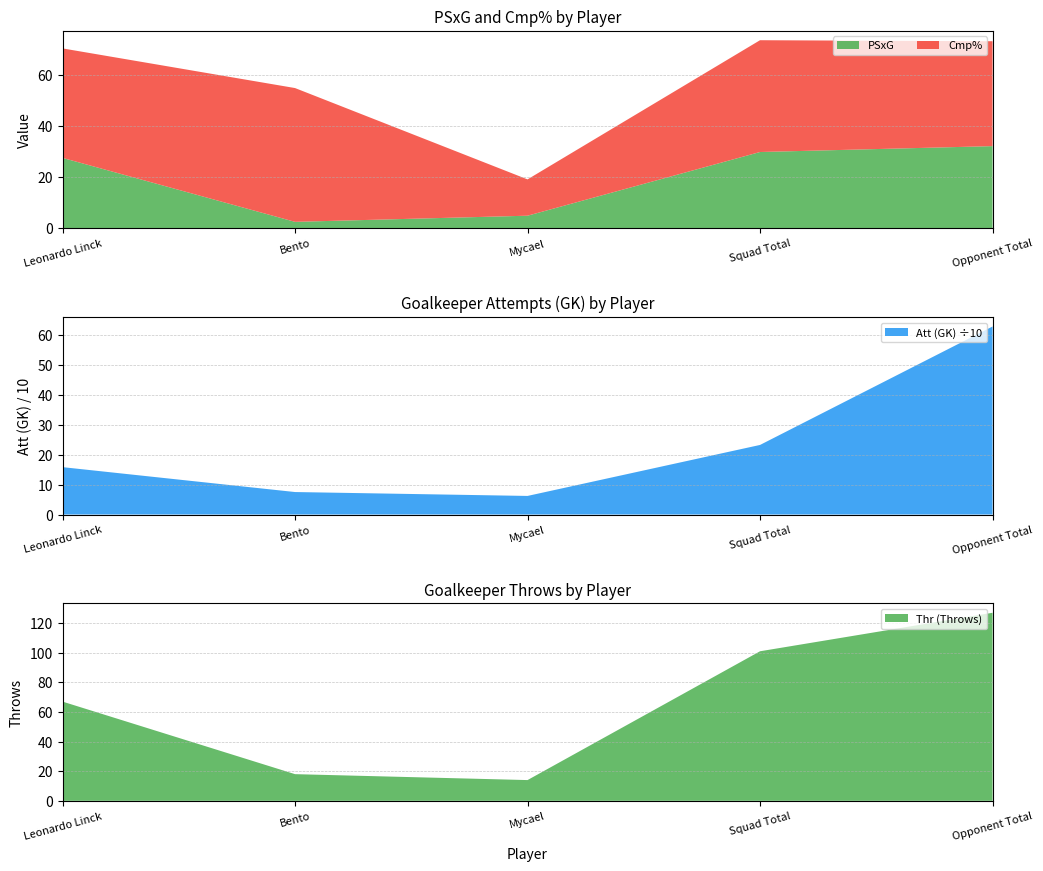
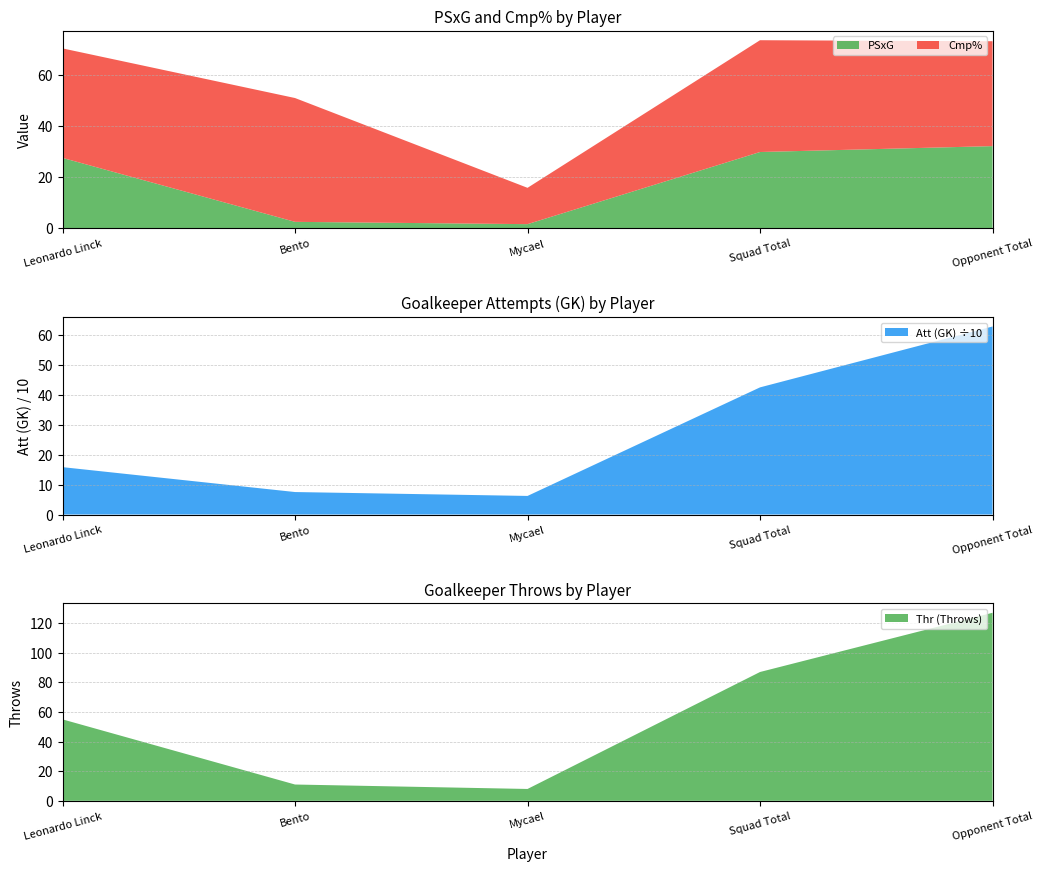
  {
    "PSxG and Cmp% by Player": {
      "PSxG": {
        "Leonardo Linck": 28,
        "Bento": 3,
-       "Mycael": 5,
+       "Mycael": 2,
        "Squad Total": 30,
        "Opponent Total": 32
      },
      "Cmp%": {
        "Leonardo Linck": 43,
-       "Bento": 52,
+       "Bento": 48,
        "Mycael": 14,
        "Squad Total": 44,
        "Opponent Total": 41
      }
    },
    "Goalkeeper Attempts (GK) by Player": {
      "Leonardo Linck": 16,
      "Bento": 8,
      "Mycael": 6,
-     "Squad Total": 23,
+     "Squad Total": 42,
      "Opponent Total": 63
    },
    "Goalkeeper Throws by Player": {
-     "Leonardo Linck": 67,
-     "Bento": 18,
-     "Mycael": 14,
-     "Squad Total": 101,
+     "Leonardo Linck": 55,
+     "Bento": 11,
+     "Mycael": 8,
+     "Squad Total": 87,
      "Opponent Total": 127
    }
  }
